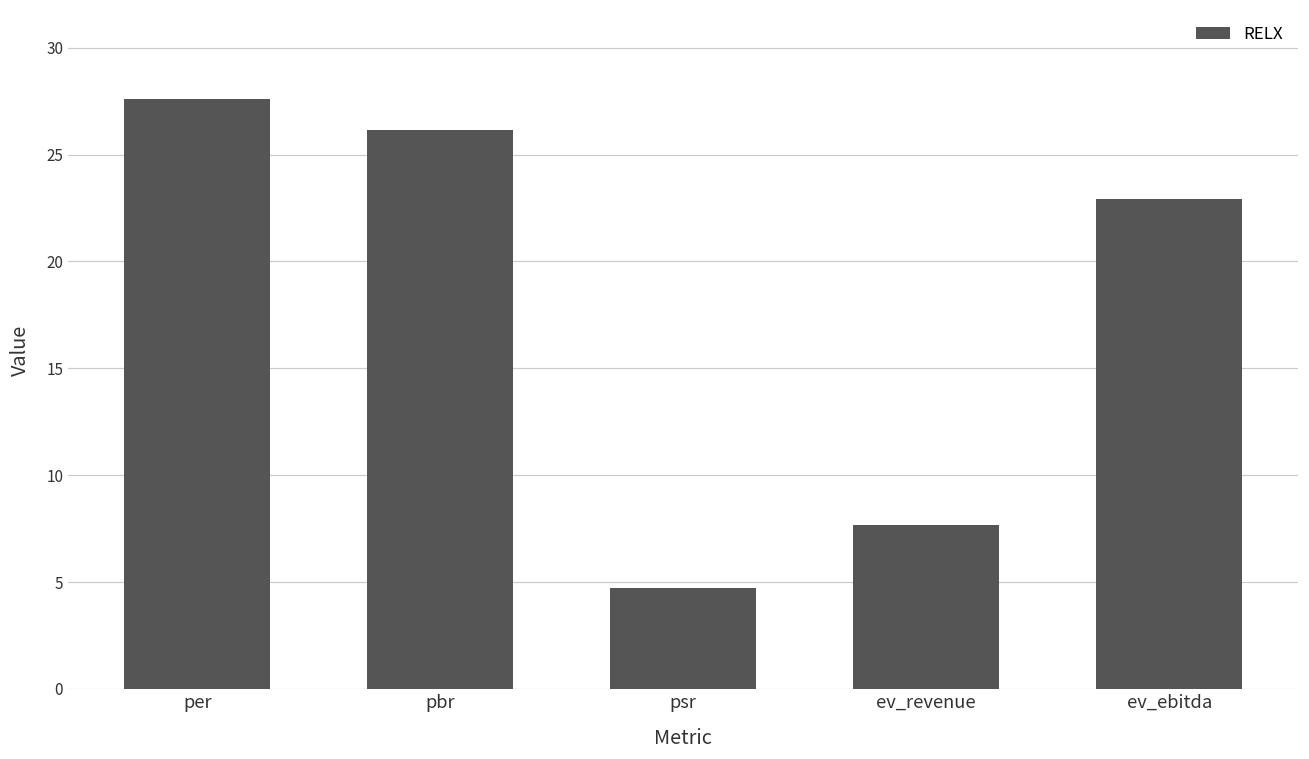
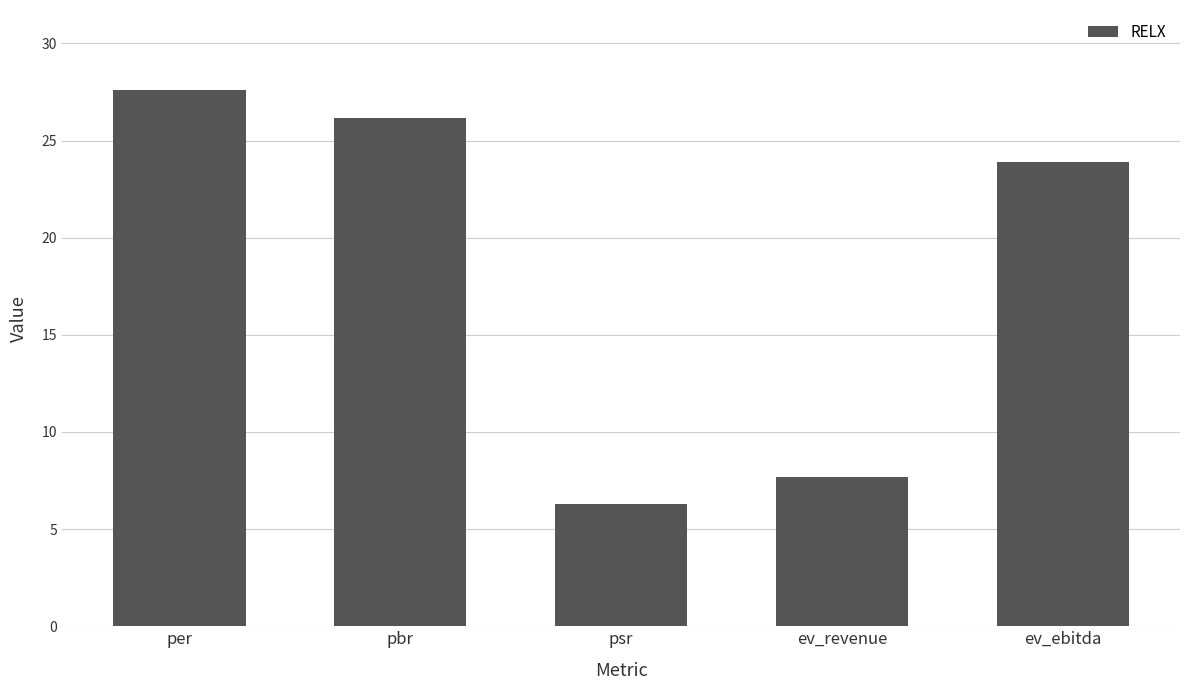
  {
    "per": 27.6,
    "pbr": 26.2,
-   "psr": 4.7,
+   "psr": 6.3,
    "ev_revenue": 7.7,
-   "ev_ebitda": 22.9
+   "ev_ebitda": 23.9
  }
